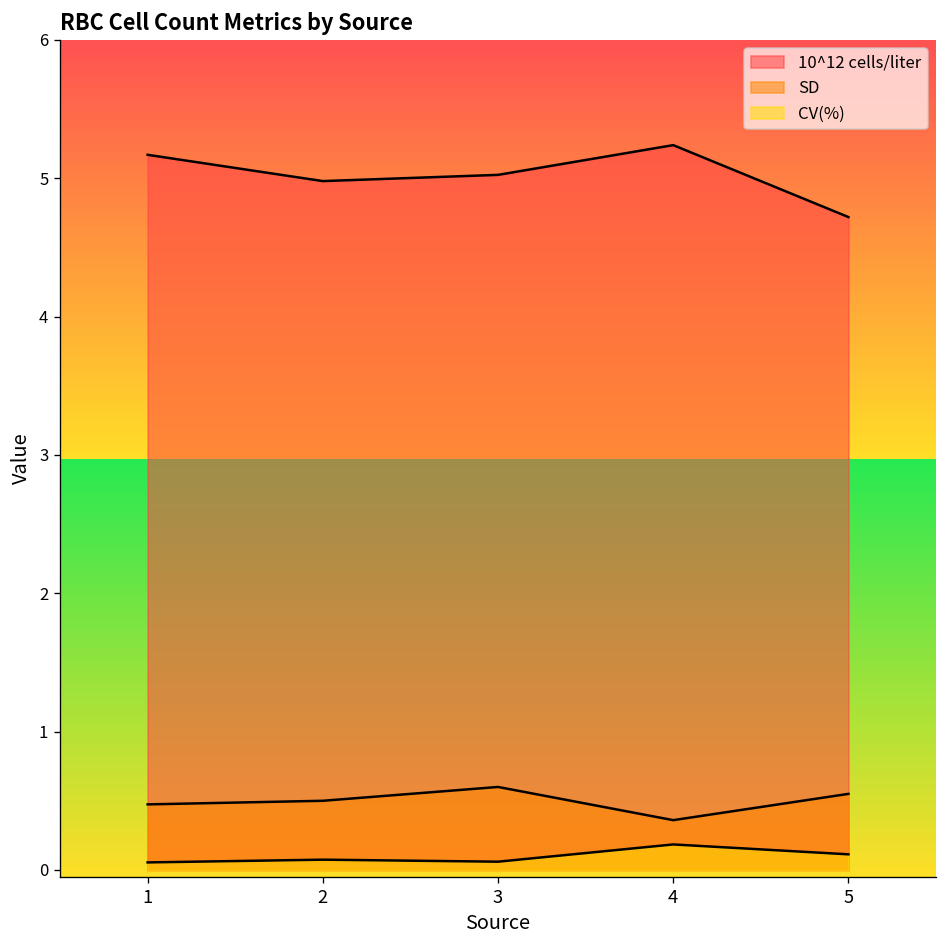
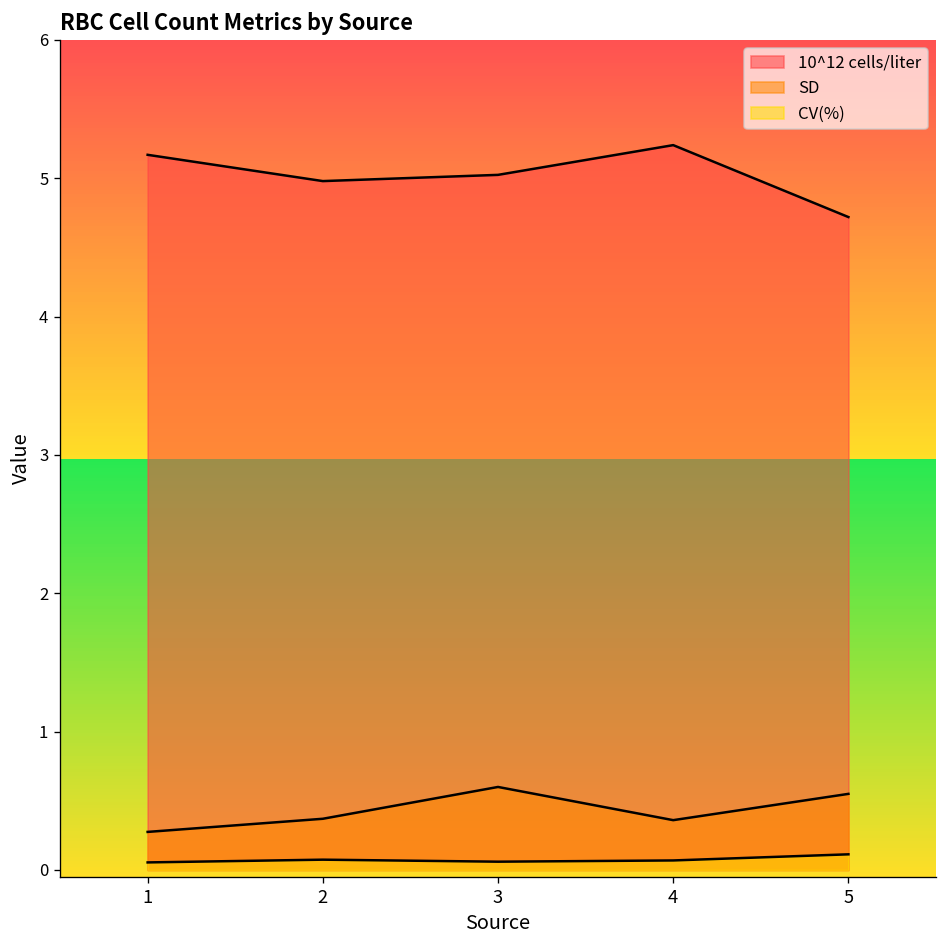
  {
    "10^12 cells/liter": {
      "1": 5.17,
      "2": 4.98,
      "3": 5.03,
      "4": 5.24,
      "5": 4.72
    },
    "SD": {
-     "1": 0.47,
-     "2": 0.50,
+     "1": 0.28,
+     "2": 0.37,
      "3": 0.60,
      "4": 0.36,
      "5": 0.55
    },
    "CV(%)": {
      "1": 0.05,
      "2": 0.07,
      "3": 0.06,
-     "4": 0.18,
+     "4": 0.07,
      "5": 0.11
    }
  }
